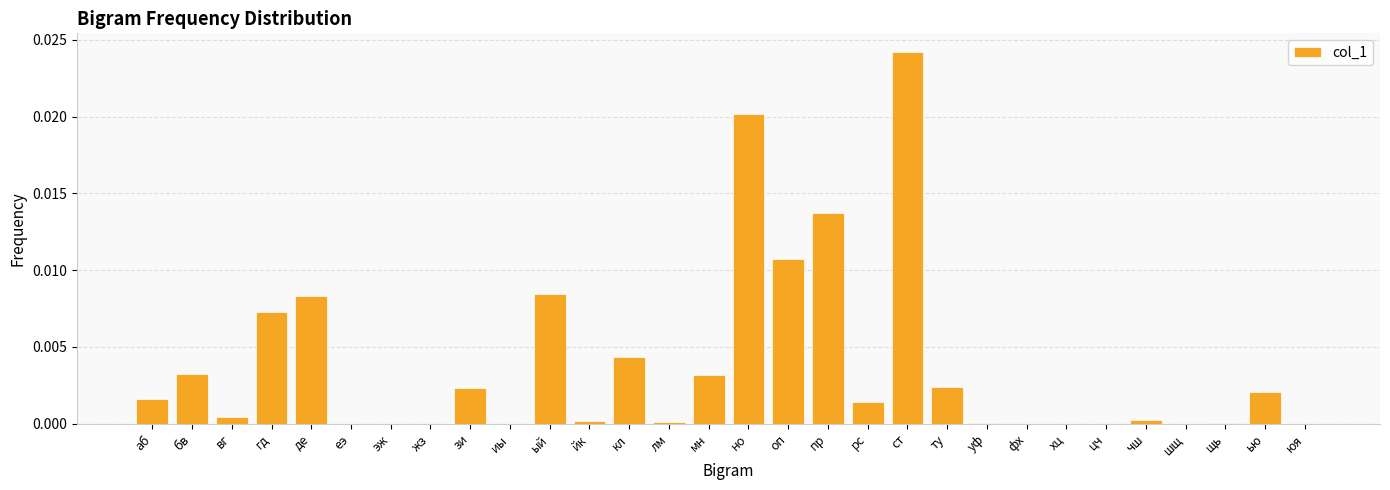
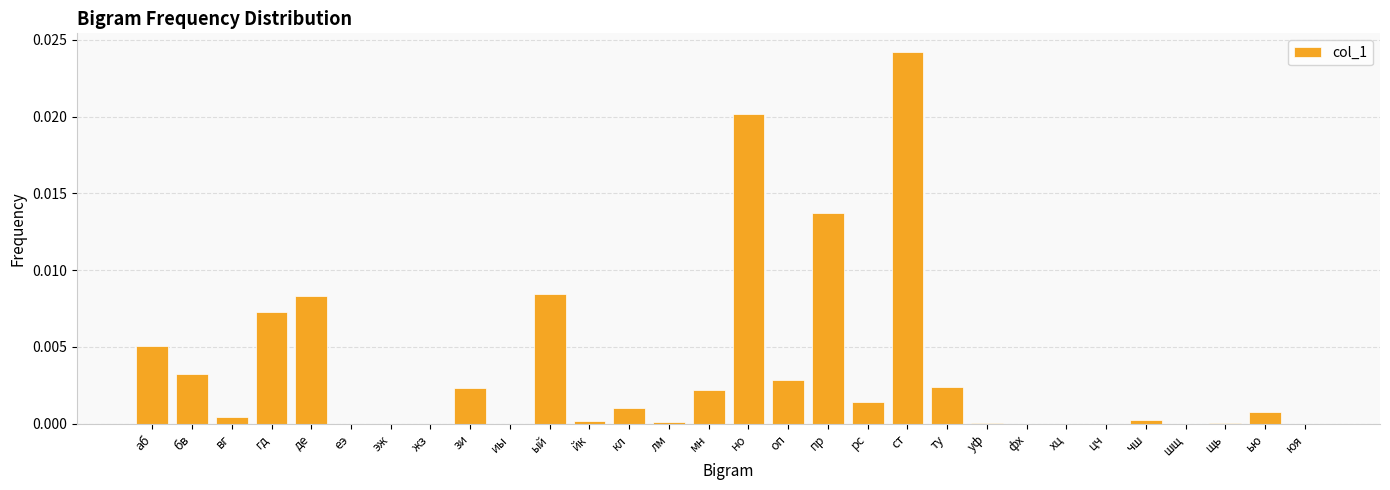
  {
-   "аб": 0.0016,
+   "аб": 0.0051,
    "бв": 0.0033,
    "вг": 0.0004,
    "гд": 0.0073,
    "де": 0.0083,
    "эж": 0.0000,
    "жз": 0.0000,
    "зи": 0.0023,
    "иы": 0.0000,
    "ый": 0.0084,
    "йк": 0.0002,
-   "кл": 0.0043,
-   "мн": 0.0032,
+   "кл": 0.0010,
+   "мн": 0.0022,
    "но": 0.0202,
-   "оп": 0.0107,
+   "оп": 0.0028,
    "пр": 0.0137,
    "рс": 0.0014,
    "ст": 0.0242,
    "ту": 0.0024,
    "фх": 0.0000,
    "цч": 0.0000,
    "чш": 0.0002,
    "шщ": 0.0000,
-   "ью": 0.0021
+   "ью": 0.0007
  }
